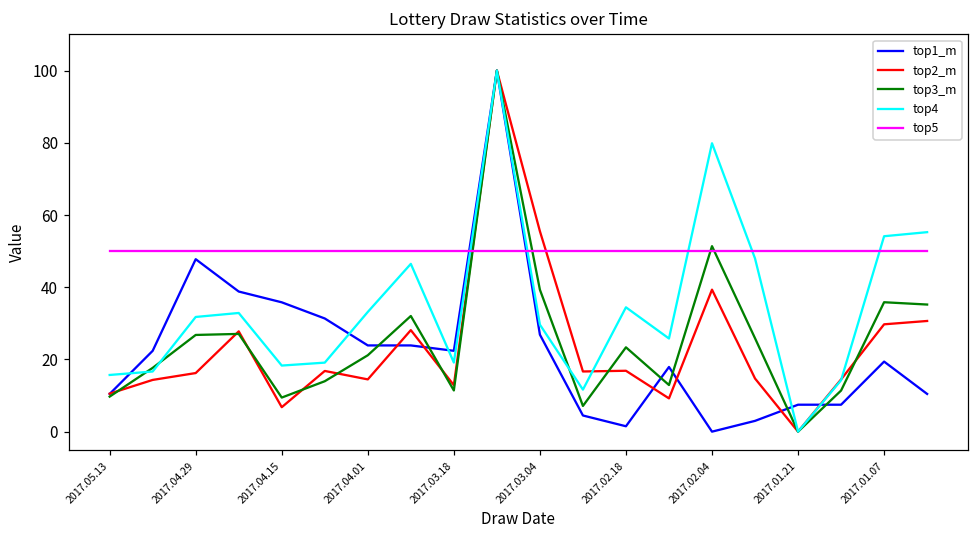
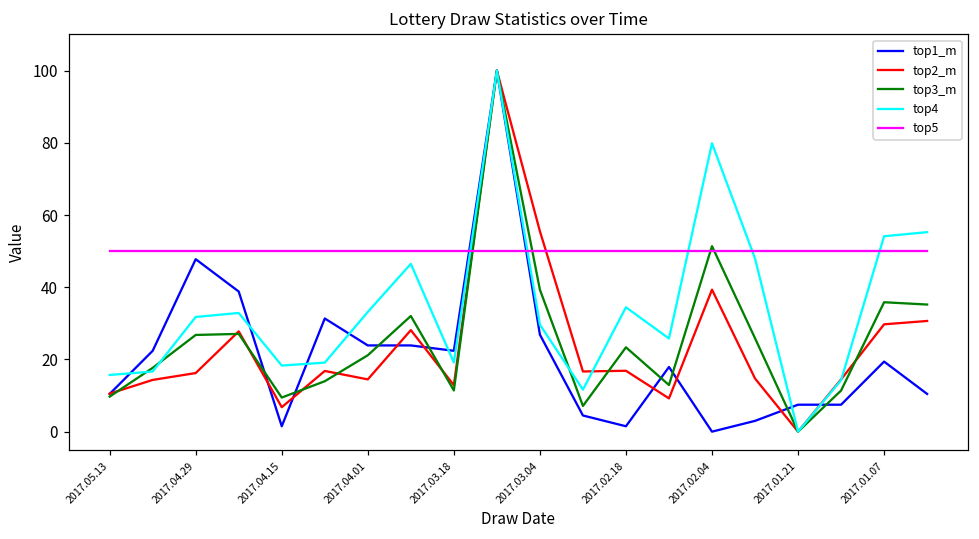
  {
    "top1_m": {
      "2017.04.29": 48,
-     "2017.04.15": 36,
+     "2017.04.15": 1,
      "2017.04.01": 24,
      "2017.03.18": 22,
      "2017.03.04": 27,
      "2017.02.18": 1,
      "2017.02.04": 0,
      "2017.01.21": 7,
      "2017.01.07": 19
    },
    "top2_m": {
      "2017.04.29": 16,
      "2017.04.15": 7,
      "2017.04.01": 14,
      "2017.03.18": 13,
      "2017.03.04": 56,
      "2017.02.18": 17,
      "2017.02.04": 39,
      "2017.01.07": 30
    },
    "top3_m": {
      "2017.04.29": 27,
      "2017.04.15": 9,
      "2017.04.01": 21,
      "2017.03.18": 11,
      "2017.03.04": 39,
      "2017.02.18": 23,
      "2017.02.04": 51,
      "2017.01.07": 36
    },
    "top4": {
      "2017.05.13": 16,
      "2017.04.29": 32,
      "2017.04.15": 18,
      "2017.04.01": 33,
      "2017.03.18": 19,
      "2017.03.04": 30,
      "2017.02.18": 34,
      "2017.02.04": 80,
      "2017.01.07": 54
    },
    "top5": {
      "2017.05.13": 50,
      "2017.04.29": 50,
      "2017.04.15": 50,
      "2017.04.01": 50,
      "2017.03.18": 50,
      "2017.03.04": 50,
      "2017.02.18": 50,
      "2017.02.04": 50,
      "2017.01.21": 50,
      "2017.01.07": 50
    }
  }
